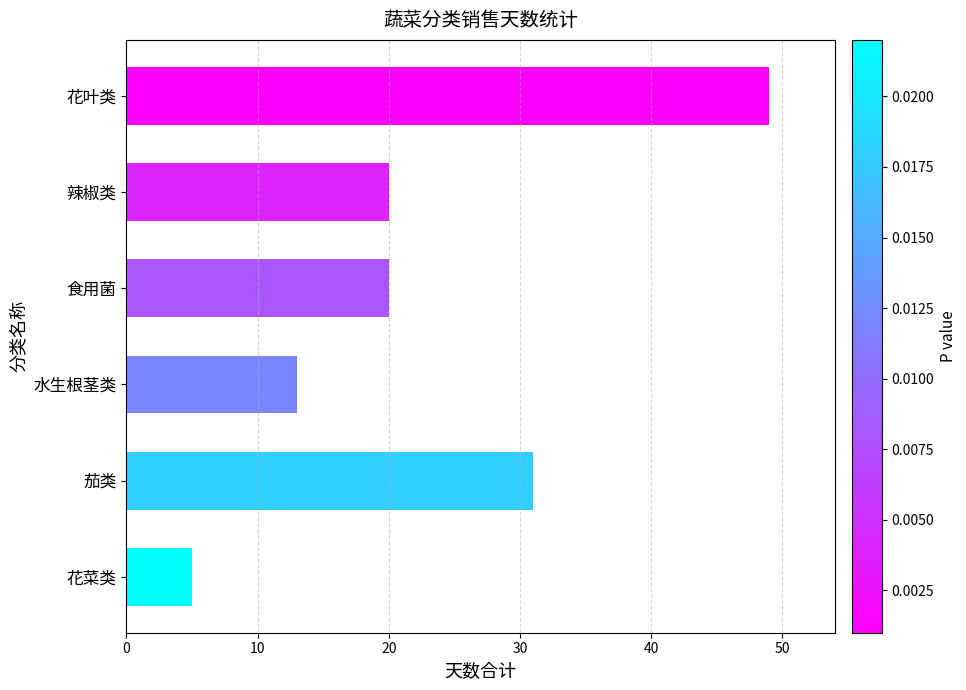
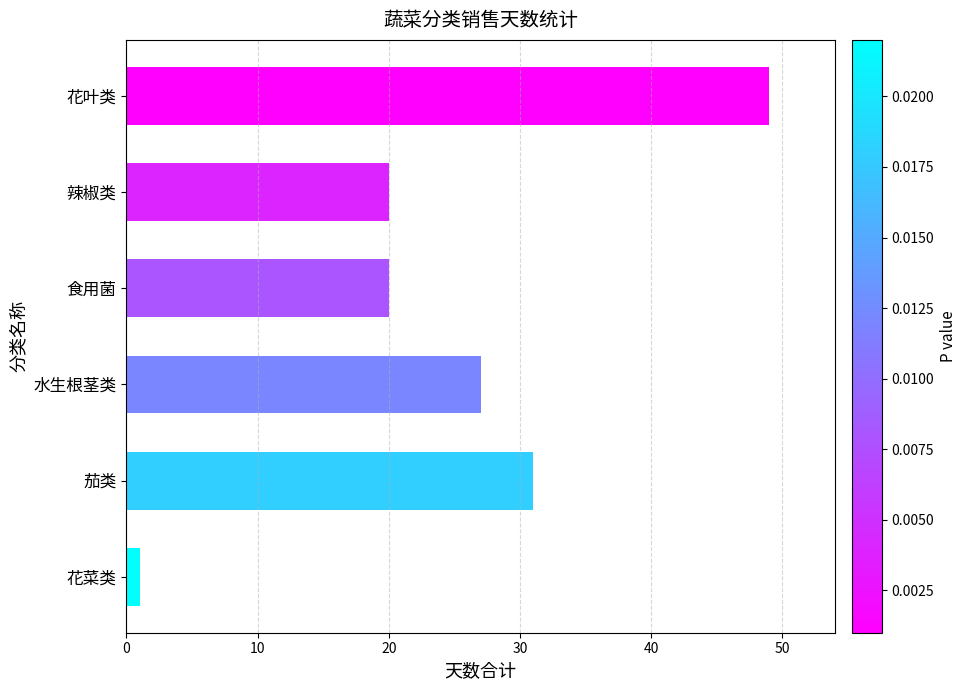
  {
    "花叶类": 49,
    "辣椒类": 20,
    "食用菌": 20,
-   "水生根茎类": 13,
+   "水生根茎类": 27,
    "茄类": 31,
-   "花菜类": 5
+   "花菜类": 1
  }
